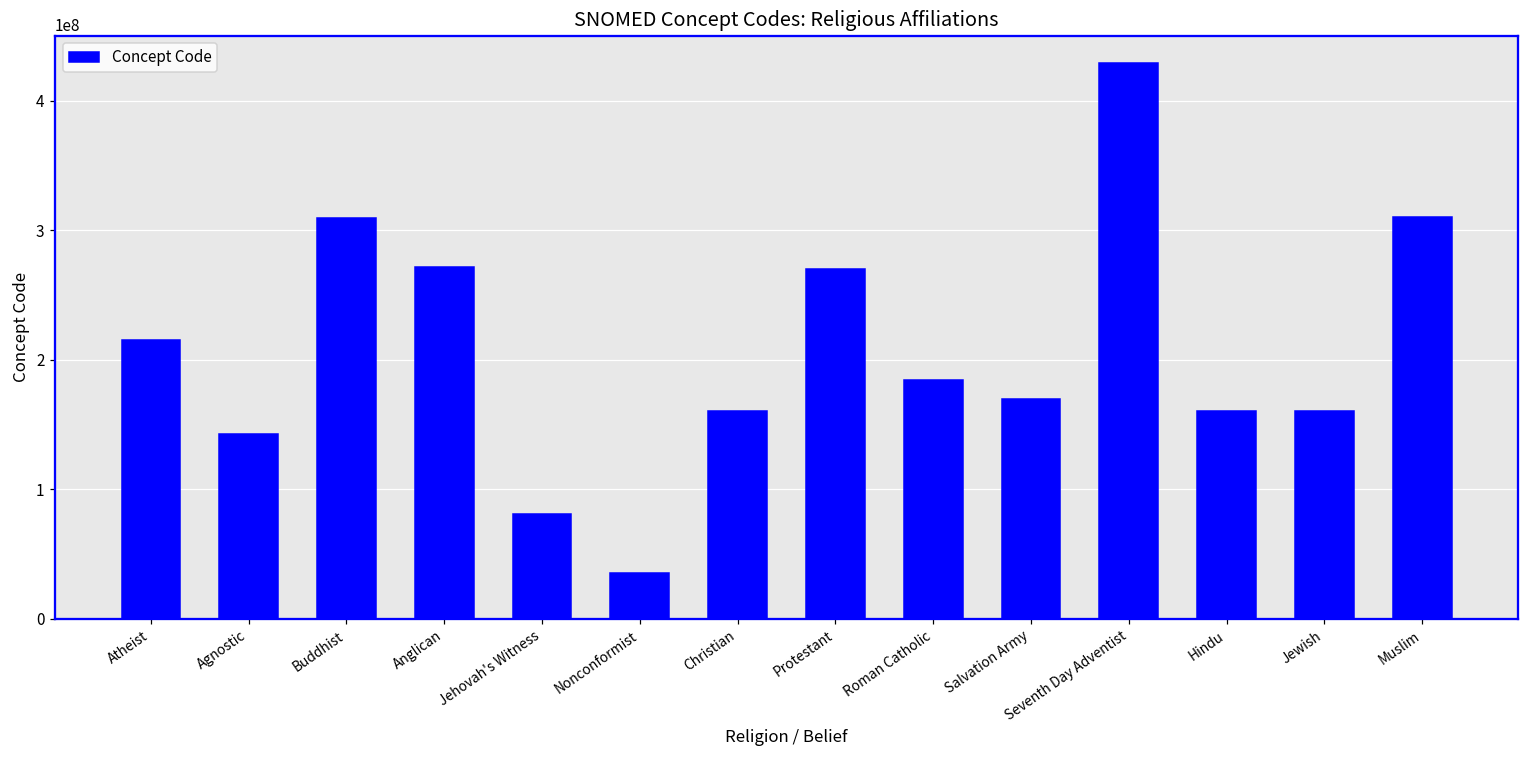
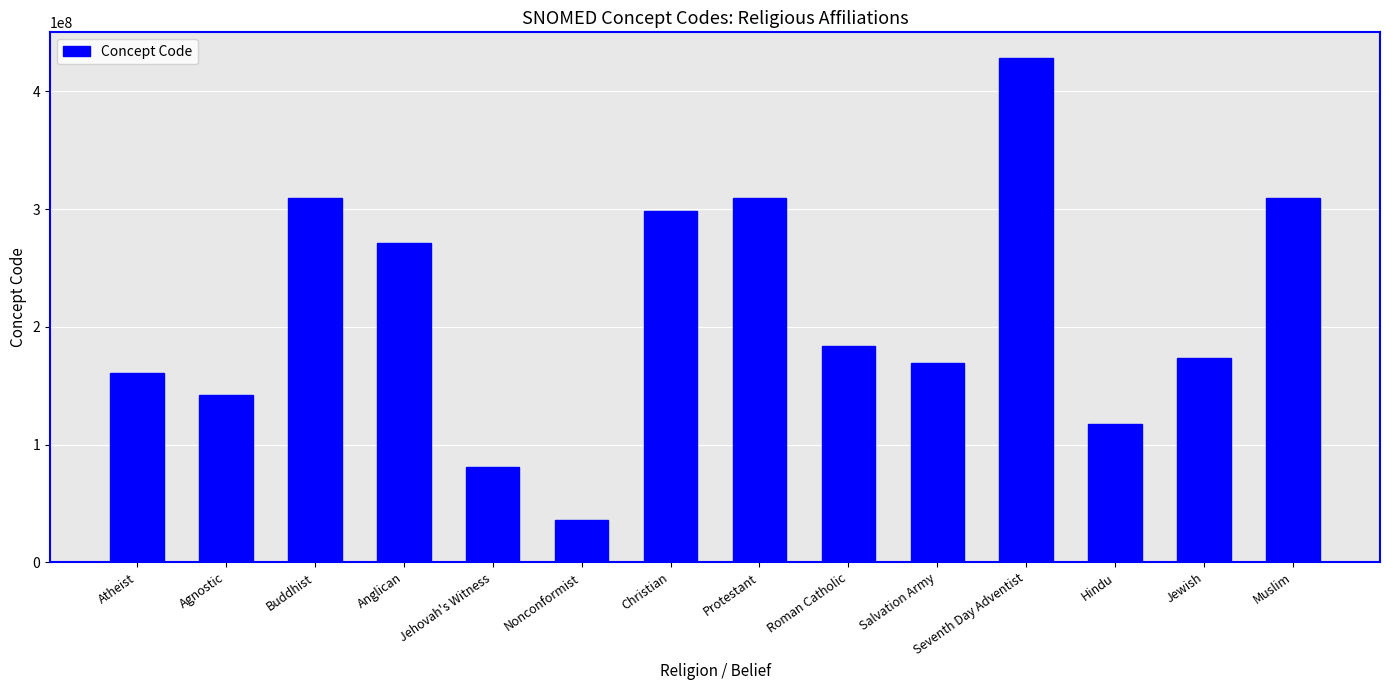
  {
-   "Atheist": 215000000,
+   "Atheist": 161000000,
    "Agnostic": 142000000,
    "Buddhist": 310000000,
    "Anglican": 271000000,
    "Jehovah's Witness": 81000000,
    "Nonconformist": 36000000,
-   "Christian": 161000000,
-   "Protestant": 270000000,
+   "Christian": 299000000,
+   "Protestant": 310000000,
    "Roman Catholic": 184000000,
    "Salvation Army": 170000000,
    "Seventh Day Adventist": 429000000,
-   "Hindu": 161000000,
-   "Jewish": 161000000,
+   "Hindu": 118000000,
+   "Jewish": 173000000,
    "Muslim": 310000000
  }
